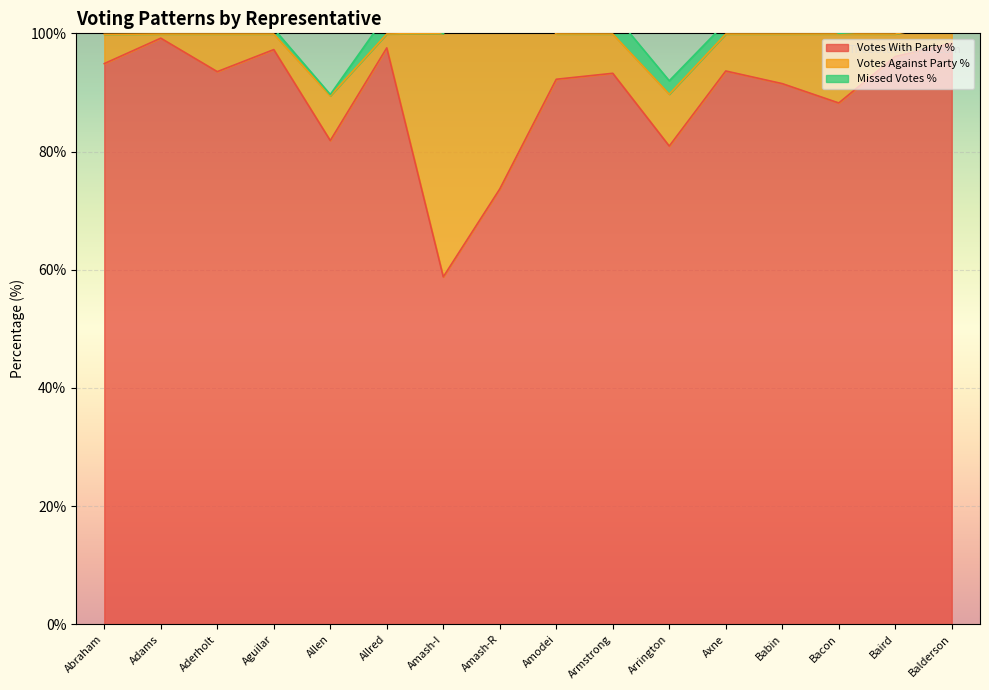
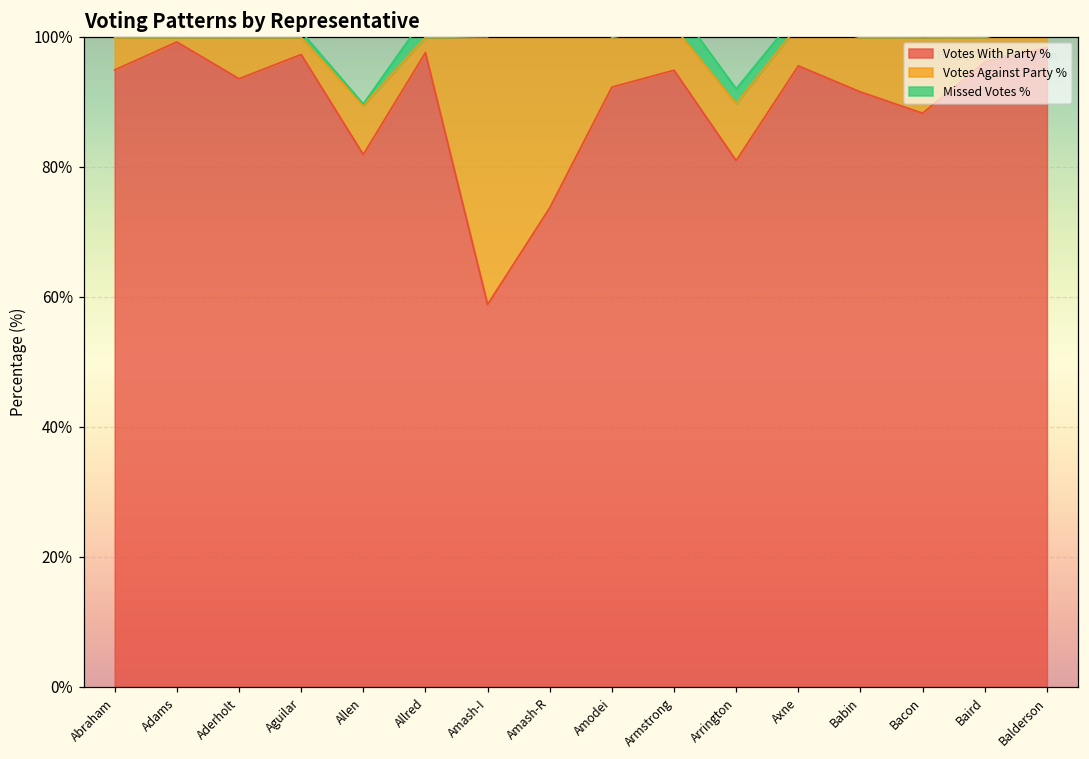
  {
    "Votes With Party %": {
      "Abraham": "95%",
      "Adams": "99%",
      "Aderholt": "94%",
      "Aguilar": "97%",
      "Allen": "82%",
      "Allred": "98%",
      "Amash-I": "59%",
      "Amash-R": "74%",
      "Amodei": "92%",
-     "Armstrong": "93%",
+     "Armstrong": "95%",
      "Arrington": "81%",
-     "Axne": "94%",
+     "Axne": "96%",
      "Babin": "91%",
      "Bacon": "88%"
    },
    "Votes Against Party %": {
      "Abraham": "5%",
      "Adams": "1%",
      "Aderholt": "6%",
      "Aguilar": "3%",
      "Allred": "2%",
      "Amodei": "8%",
      "Arrington": "9%",
      "Babin": "8%",
      "Baird": "4%"
    },
    "Missed Votes %": {
      "Arrington": "2%"
    }
  }
